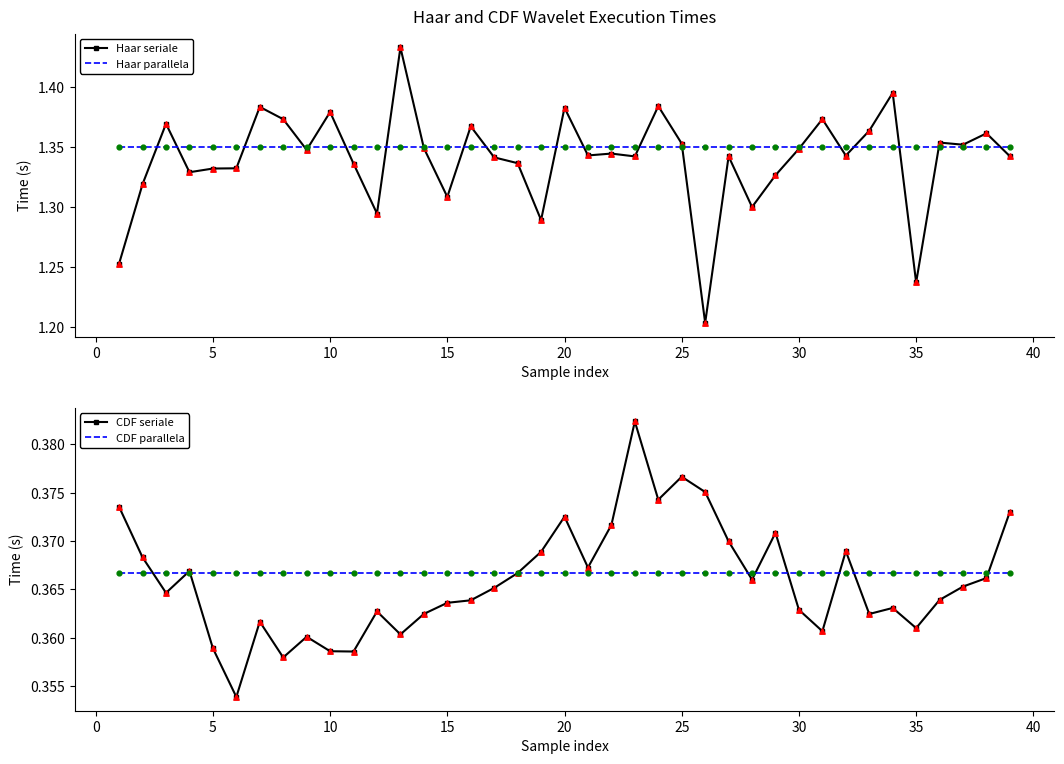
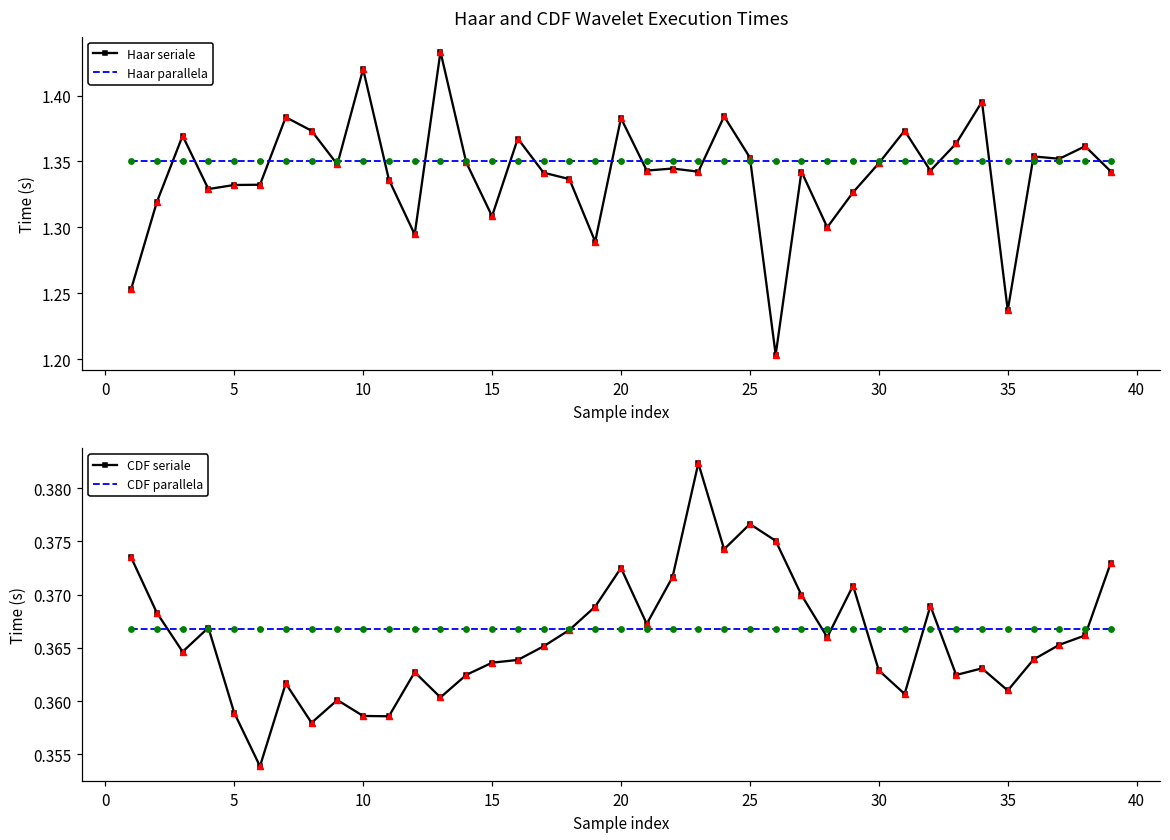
  {
    "Haar and CDF Wavelet Execution Times": {
      "Haar seriale": {
        "5": 1.332,
-       "10": 1.379,
+       "10": 1.420,
        "15": 1.308,
        "20": 1.383,
        "25": 1.353,
        "35": 1.237
      },
      "Haar parallela": {
        "5": 1.351,
        "10": 1.351,
        "15": 1.351,
        "20": 1.351,
        "25": 1.351,
        "35": 1.351
      }
    }
  }
